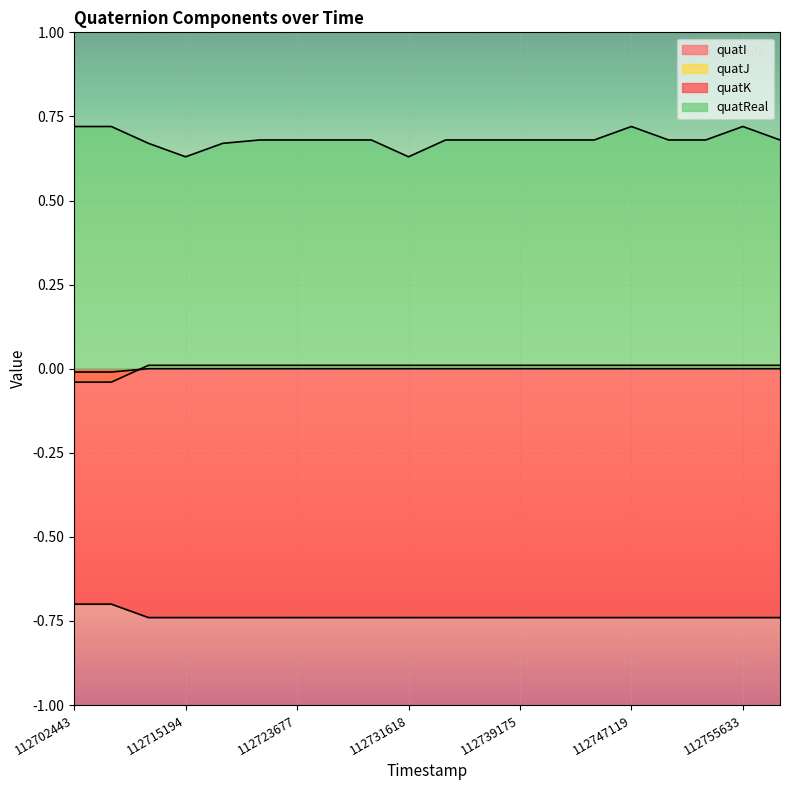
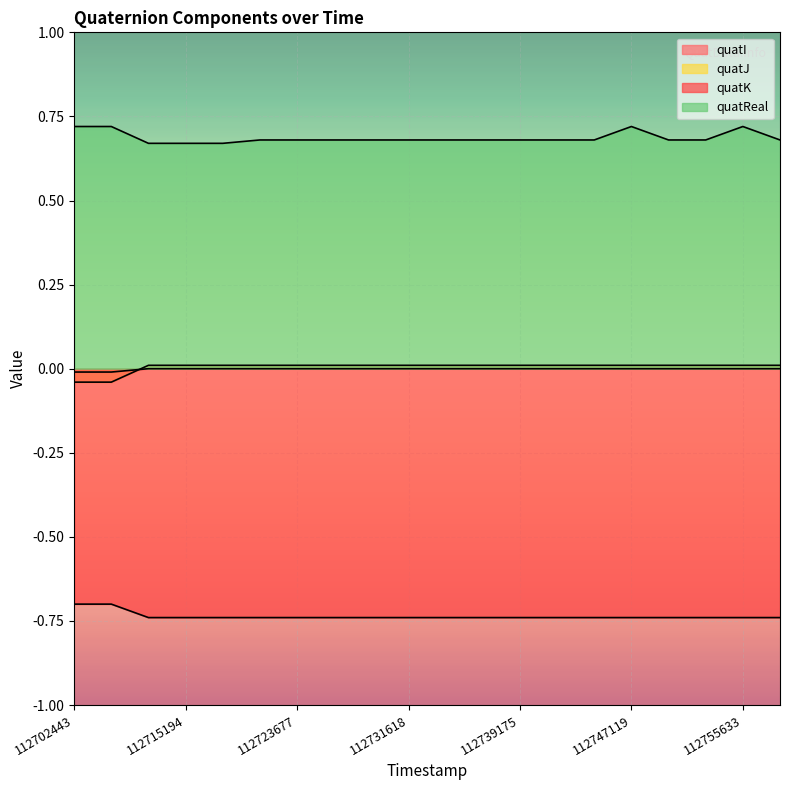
  {
    "quatReal": {
      "112702443": 0.72,
-     "112715194": 0.63,
+     "112715194": 0.67,
      "112723677": 0.68,
-     "112731618": 0.63,
+     "112731618": 0.68,
      "112739175": 0.68,
      "112747119": 0.72,
      "112755633": 0.72
    }
  }
